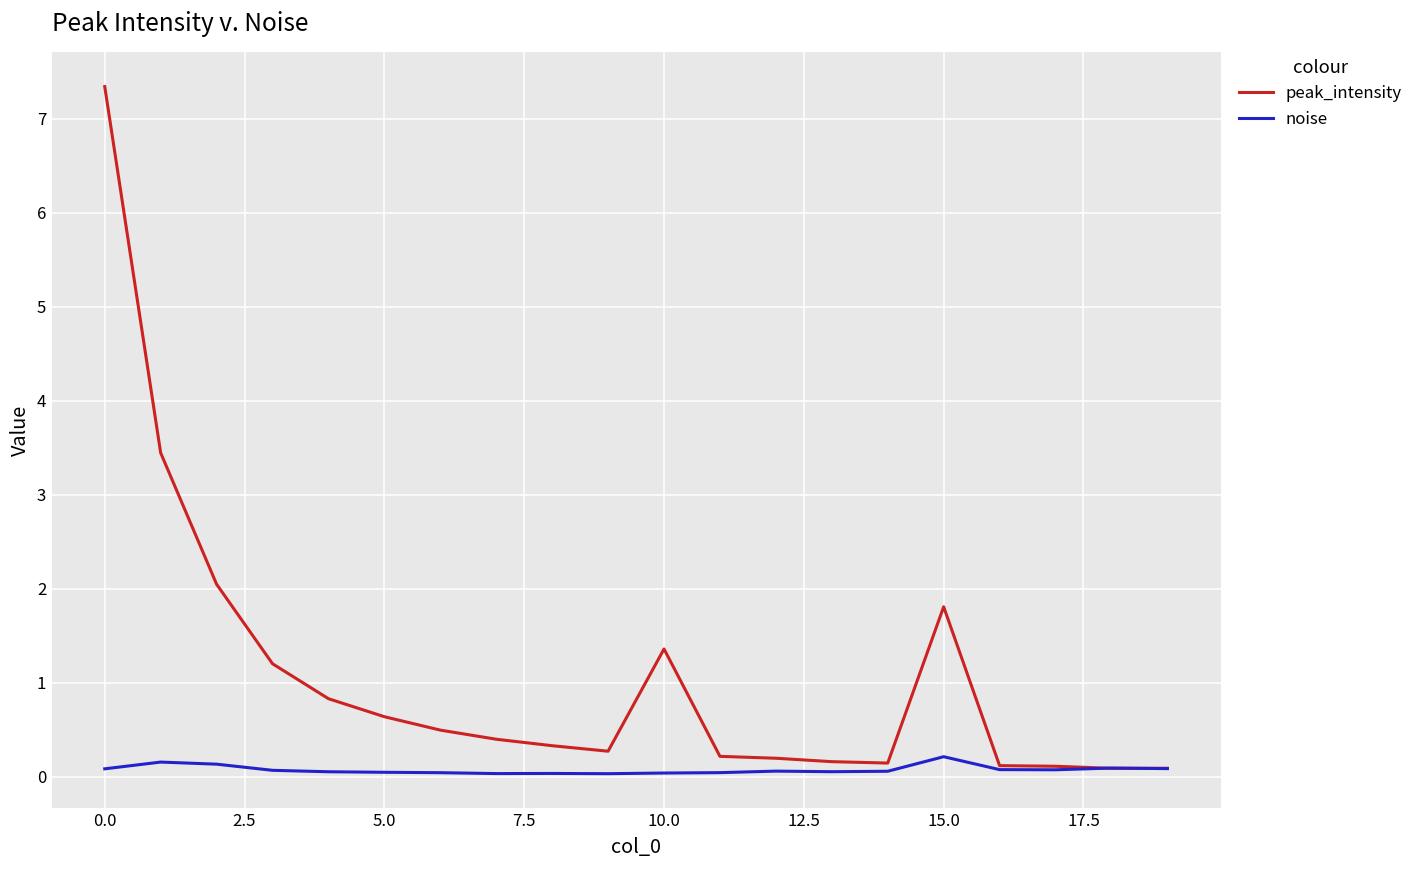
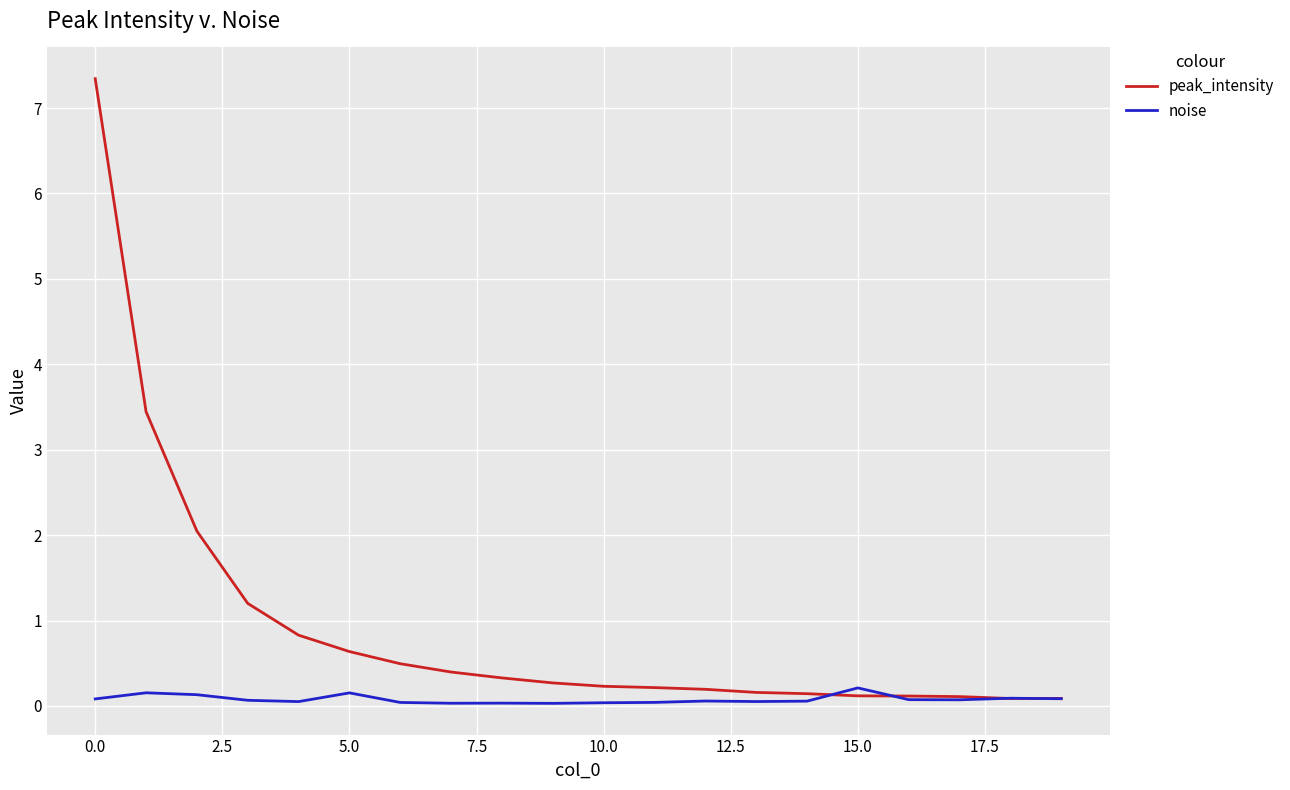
  {
    "peak_intensity": {
      "0.0": 7.3,
      "5.0": 0.6,
-     "10.0": 1.4,
-     "15.0": 1.8
+     "10.0": 0.2,
+     "15.0": 0.1
    },
    "noise": {
      "0.0": 0.1,
-     "5.0": 0.0,
+     "5.0": 0.2,
      "10.0": 0.0,
      "15.0": 0.2
    }
  }
